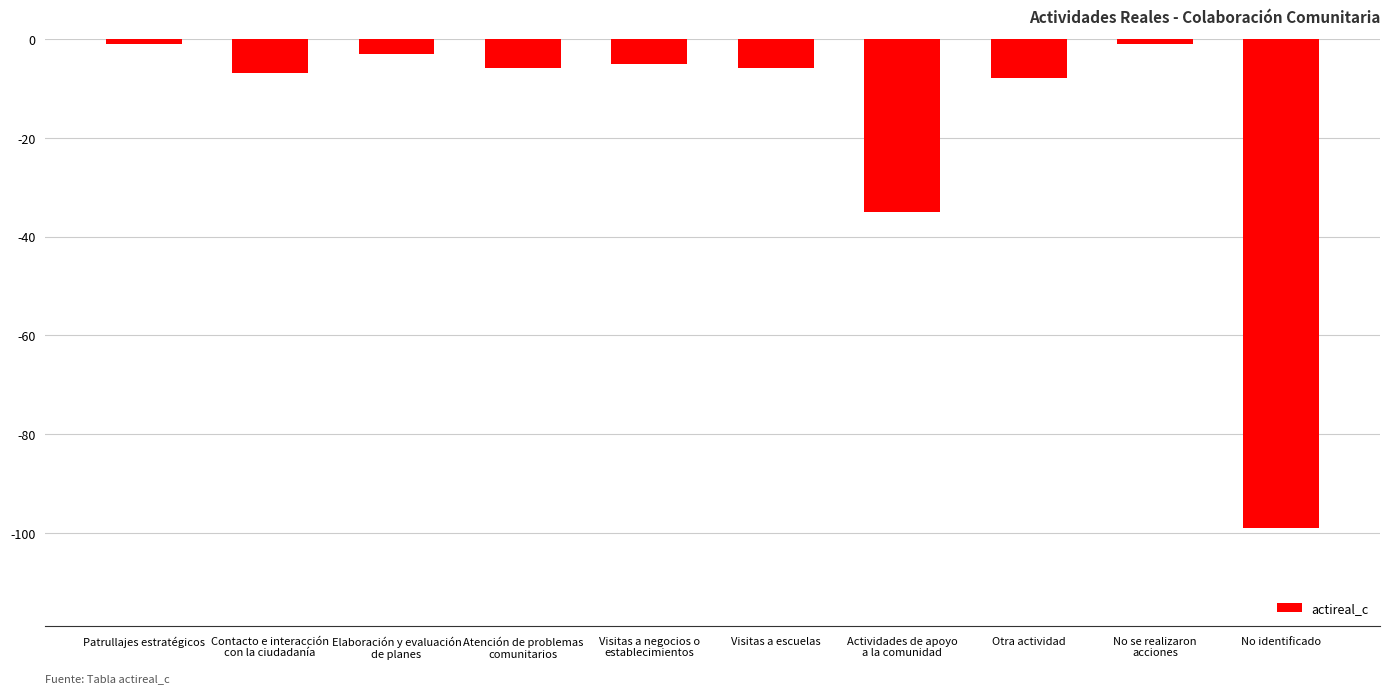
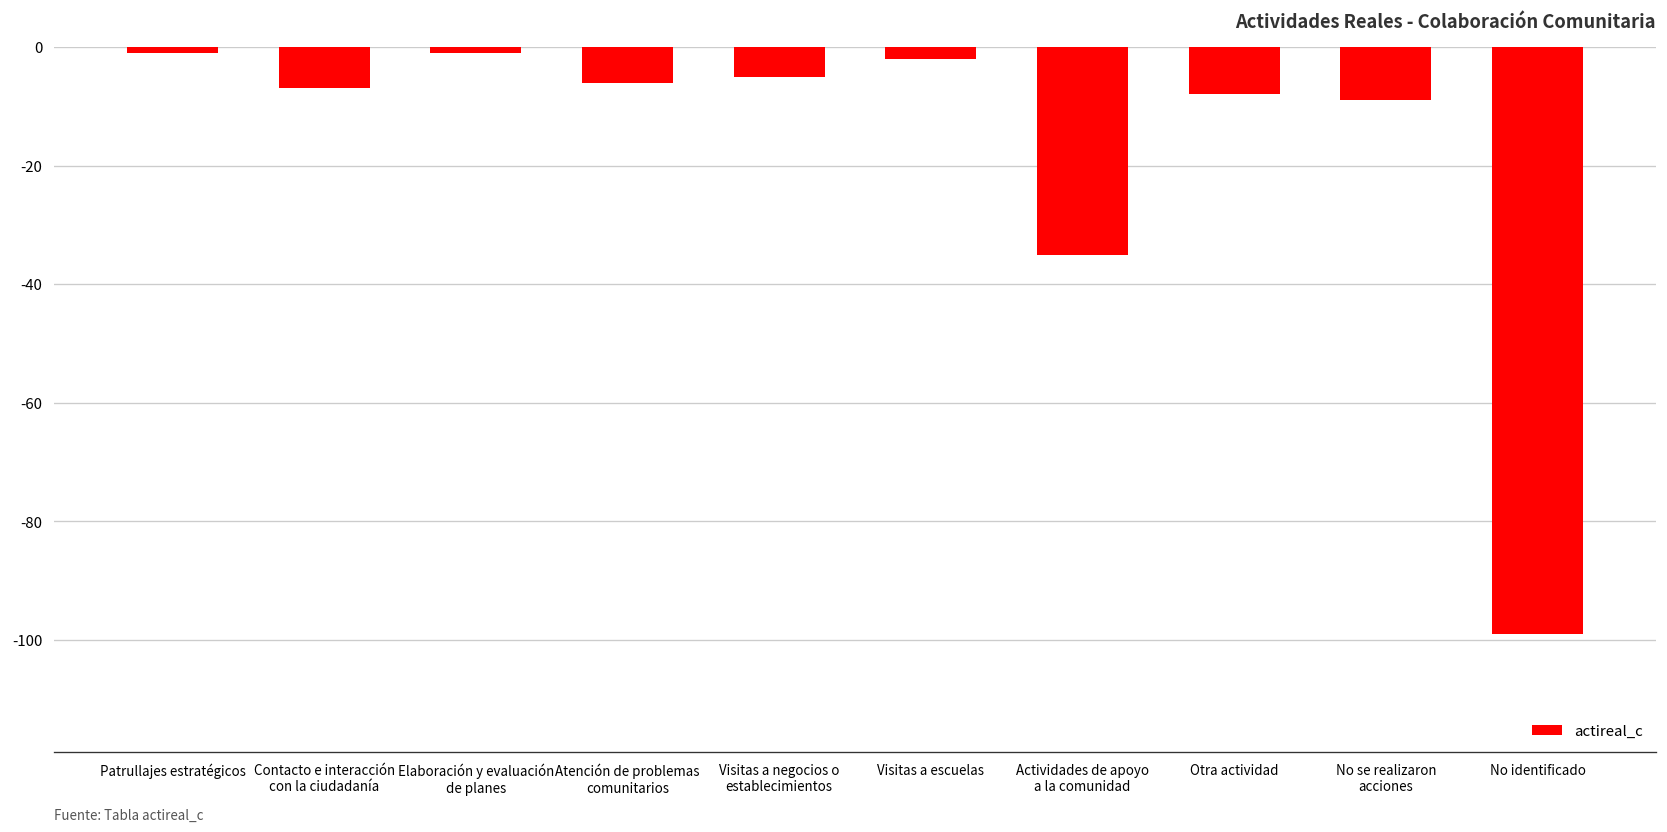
  {
    "Patrullajes estratégicos": -1,
    "Contacto e interacción con la ciudadanía": -7,
-   "Elaboración y evaluación de planes": -3,
+   "Elaboración y evaluación de planes": -1,
    "Atención de problemas comunitarios": -6,
    "Visitas a negocios o establecimientos": -5,
-   "Visitas a escuelas": -6,
+   "Visitas a escuelas": -2,
    "Actividades de apoyo a la comunidad": -35,
    "Otra actividad": -8,
-   "No se realizaron acciones": -1,
+   "No se realizaron acciones": -9,
    "No identificado": -99
  }
